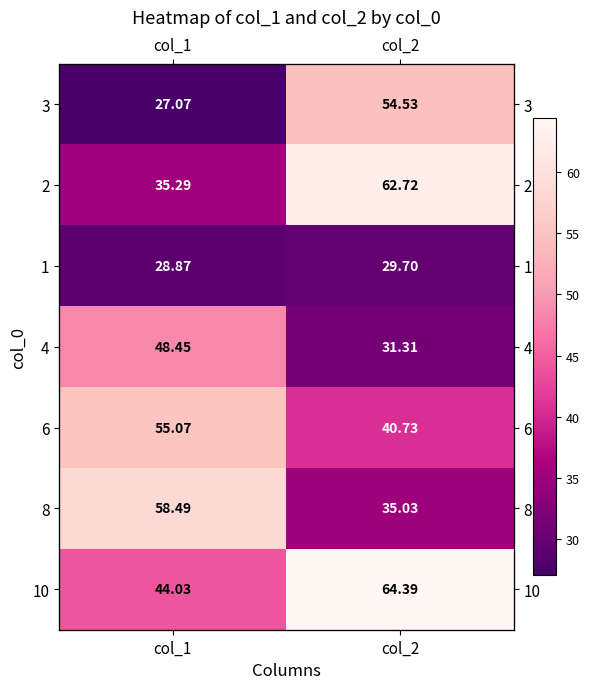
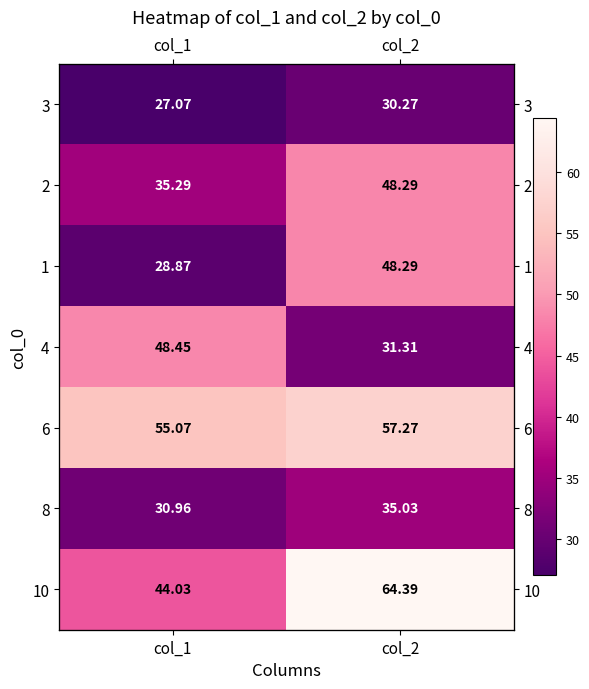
  {
    "3": {
      "col_1": 27.07,
-     "col_2": 54.53
+     "col_2": 30.27
    },
    "2": {
      "col_1": 35.29,
-     "col_2": 62.72
+     "col_2": 48.29
    },
    "1": {
      "col_1": 28.87,
-     "col_2": 29.70
+     "col_2": 48.29
    },
    "4": {
      "col_1": 48.45,
      "col_2": 31.31
    },
    "6": {
      "col_1": 55.07,
-     "col_2": 40.73
+     "col_2": 57.27
    },
    "8": {
-     "col_1": 58.49,
+     "col_1": 30.96,
      "col_2": 35.03
    },
    "10": {
      "col_1": 44.03,
      "col_2": 64.39
    }
  }
